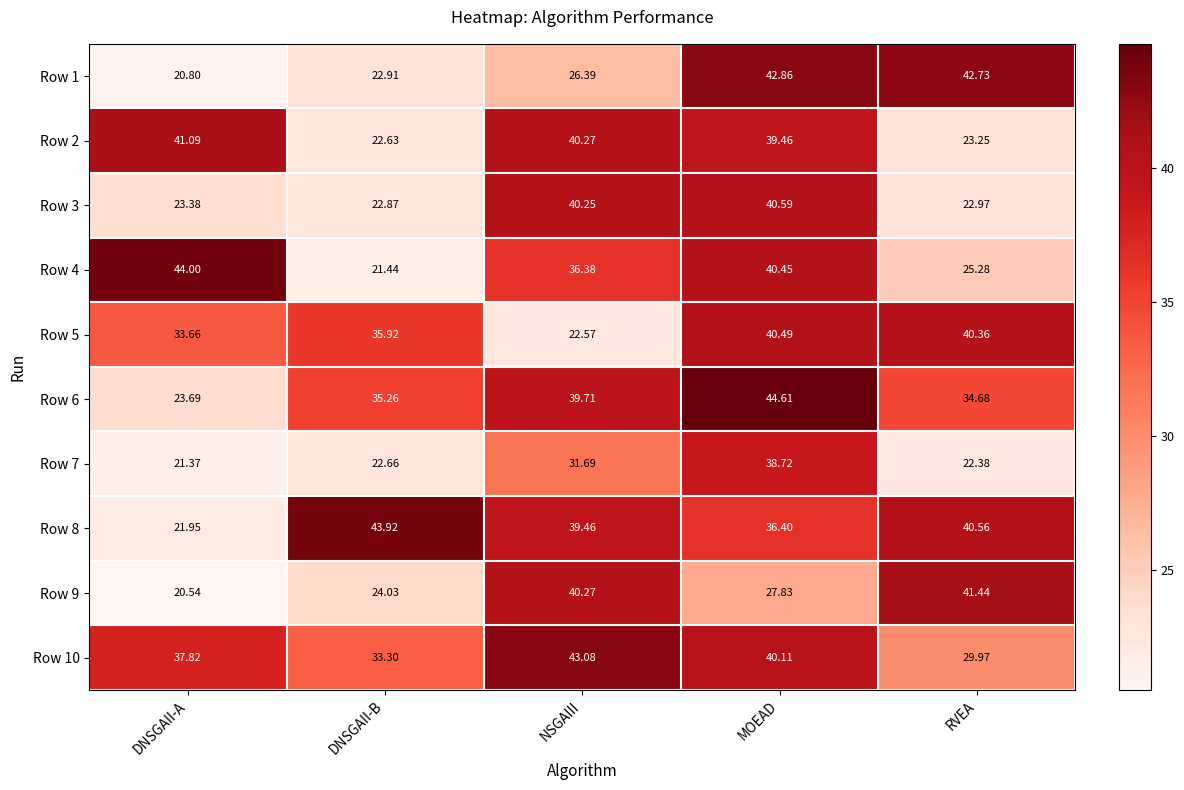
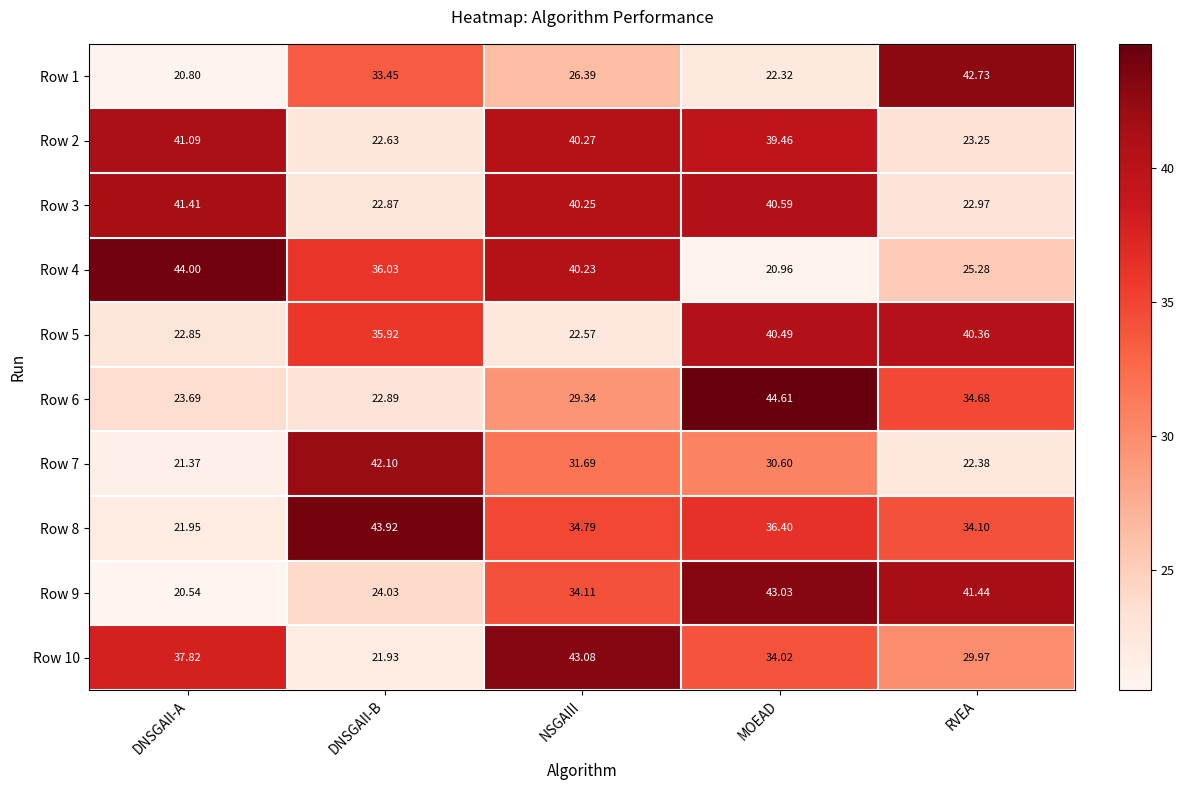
  {
    "Row 1": {
      "DNSGAII-A": 20.80,
-     "DNSGAII-B": 22.91,
+     "DNSGAII-B": 33.45,
      "NSGAIII": 26.39,
-     "MOEAD": 42.86,
+     "MOEAD": 22.32,
      "RVEA": 42.73
    },
    "Row 2": {
      "DNSGAII-A": 41.09,
      "DNSGAII-B": 22.63,
      "NSGAIII": 40.27,
      "MOEAD": 39.46,
      "RVEA": 23.25
    },
    "Row 3": {
-     "DNSGAII-A": 23.38,
+     "DNSGAII-A": 41.41,
      "DNSGAII-B": 22.87,
      "NSGAIII": 40.25,
      "MOEAD": 40.59,
      "RVEA": 22.97
    },
    "Row 4": {
      "DNSGAII-A": 44.00,
-     "DNSGAII-B": 21.44,
-     "NSGAIII": 36.38,
-     "MOEAD": 40.45,
+     "DNSGAII-B": 36.03,
+     "NSGAIII": 40.23,
+     "MOEAD": 20.96,
      "RVEA": 25.28
    },
    "Row 5": {
-     "DNSGAII-A": 33.66,
+     "DNSGAII-A": 22.85,
      "DNSGAII-B": 35.92,
      "NSGAIII": 22.57,
      "MOEAD": 40.49,
      "RVEA": 40.36
    },
    "Row 6": {
      "DNSGAII-A": 23.69,
-     "DNSGAII-B": 35.26,
-     "NSGAIII": 39.71,
+     "DNSGAII-B": 22.89,
+     "NSGAIII": 29.34,
      "MOEAD": 44.61,
      "RVEA": 34.68
    },
    "Row 7": {
      "DNSGAII-A": 21.37,
-     "DNSGAII-B": 22.66,
+     "DNSGAII-B": 42.10,
      "NSGAIII": 31.69,
-     "MOEAD": 38.72,
+     "MOEAD": 30.60,
      "RVEA": 22.38
    },
    "Row 8": {
      "DNSGAII-A": 21.95,
      "DNSGAII-B": 43.92,
-     "NSGAIII": 39.46,
+     "NSGAIII": 34.79,
      "MOEAD": 36.40,
-     "RVEA": 40.56
+     "RVEA": 34.10
    },
    "Row 9": {
      "DNSGAII-A": 20.54,
      "DNSGAII-B": 24.03,
-     "NSGAIII": 40.27,
-     "MOEAD": 27.83,
+     "NSGAIII": 34.11,
+     "MOEAD": 43.03,
      "RVEA": 41.44
    },
    "Row 10": {
      "DNSGAII-A": 37.82,
-     "DNSGAII-B": 33.30,
+     "DNSGAII-B": 21.93,
      "NSGAIII": 43.08,
-     "MOEAD": 40.11,
+     "MOEAD": 34.02,
      "RVEA": 29.97
    }
  }
